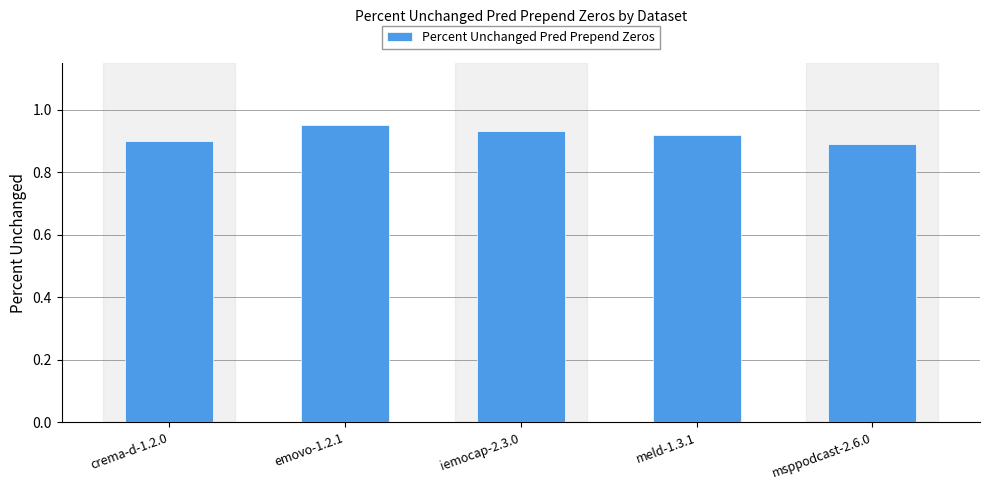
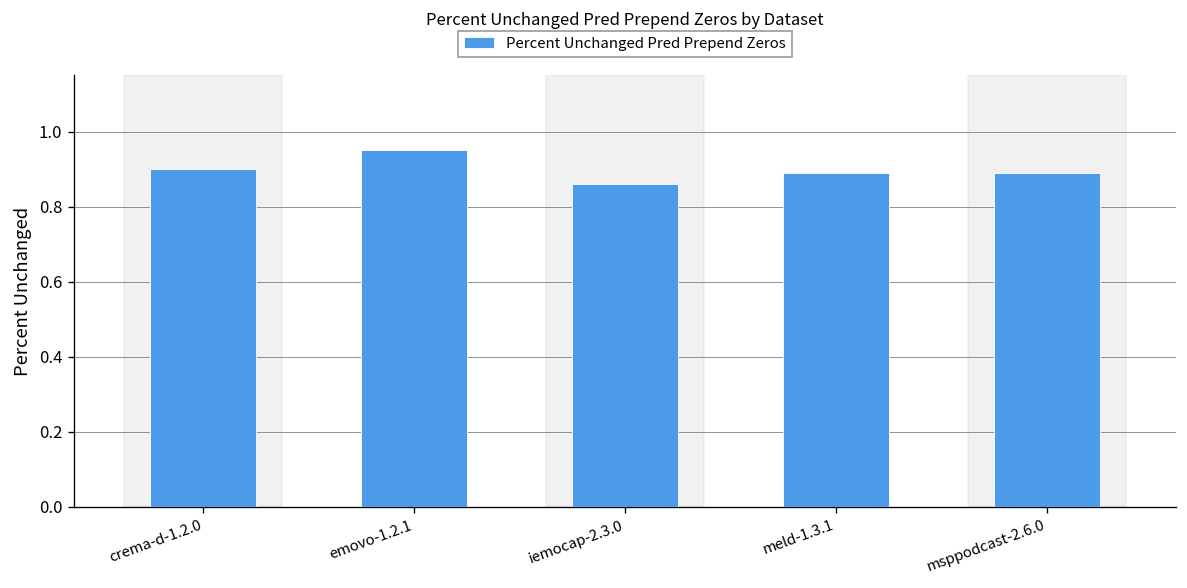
  {
    "crema-d-1.2.0": 0.90,
    "emovo-1.2.1": 0.95,
-   "iemocap-2.3.0": 0.93,
-   "meld-1.3.1": 0.92,
+   "iemocap-2.3.0": 0.86,
+   "meld-1.3.1": 0.89,
    "msppodcast-2.6.0": 0.89
  }
